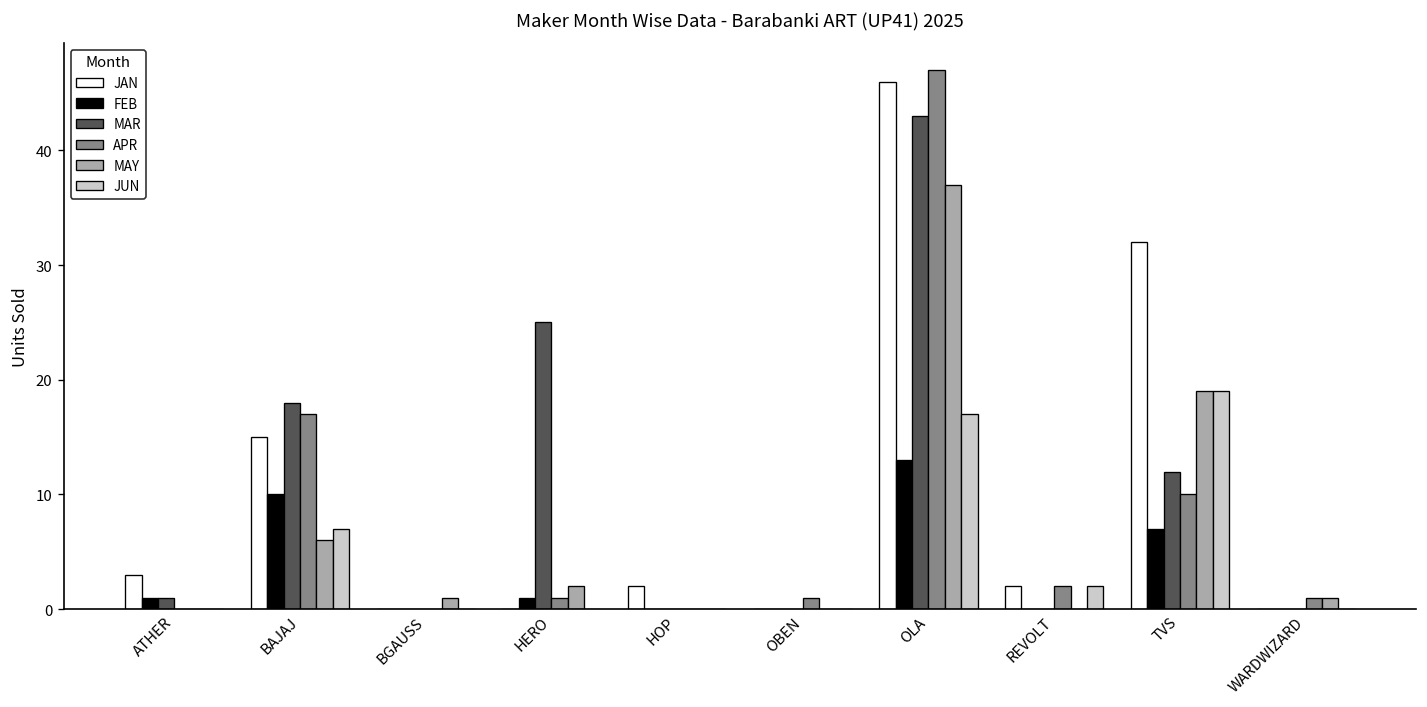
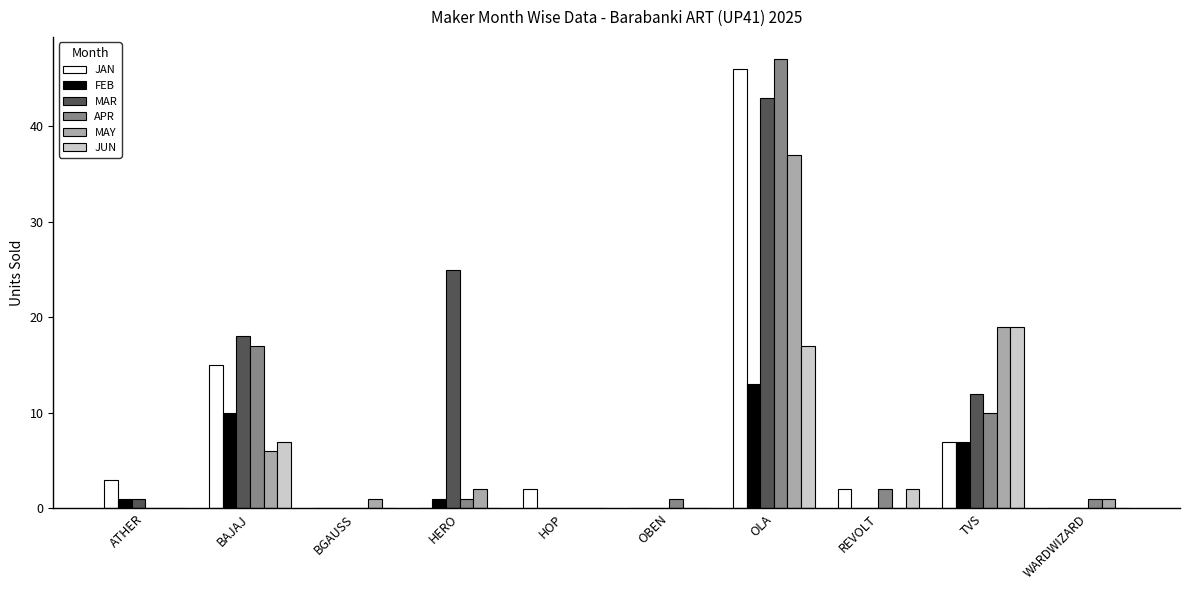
  {
    "JAN": {
      "ATHER": 3,
      "BAJAJ": 15,
      "BGAUSS": 0,
      "HERO": 0,
      "HOP": 2,
      "OBEN": 0,
      "OLA": 46,
      "REVOLT": 2,
-     "TVS": 32,
+     "TVS": 7,
      "WARDWIZARD": 0
    },
    "FEB": {
      "ATHER": 1,
      "BAJAJ": 10,
      "BGAUSS": 0,
      "HERO": 1,
      "HOP": 0,
      "OBEN": 0,
      "OLA": 13,
      "REVOLT": 0,
      "TVS": 7,
      "WARDWIZARD": 0
    },
    "MAR": {
      "ATHER": 1,
      "BAJAJ": 18,
      "BGAUSS": 0,
      "HERO": 25,
      "HOP": 0,
      "OBEN": 0,
      "OLA": 43,
      "REVOLT": 0,
      "TVS": 12,
      "WARDWIZARD": 0
    }
  }
